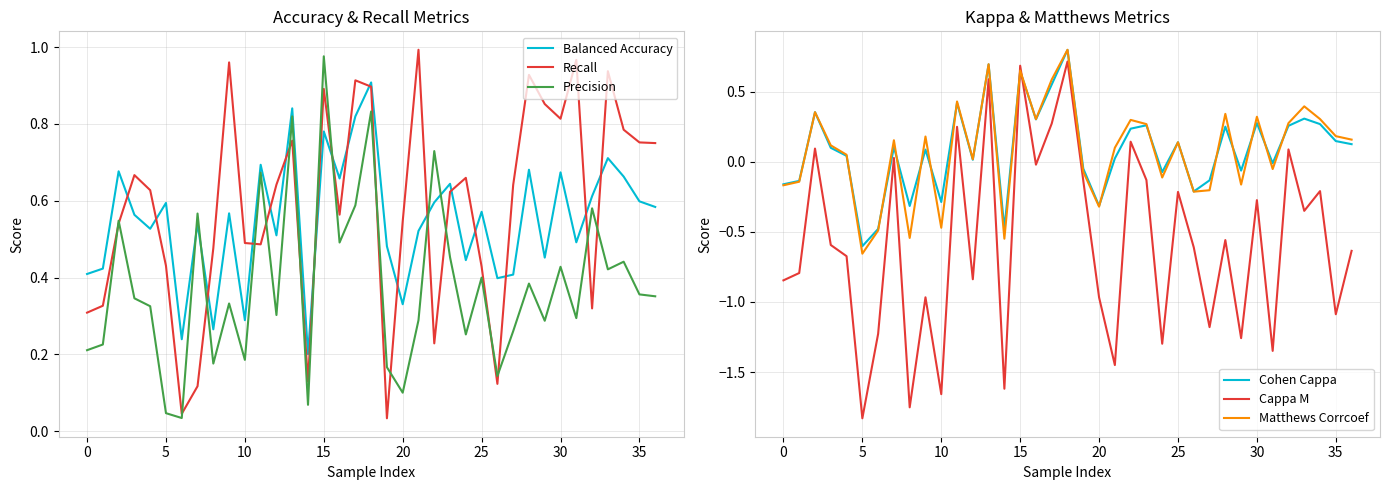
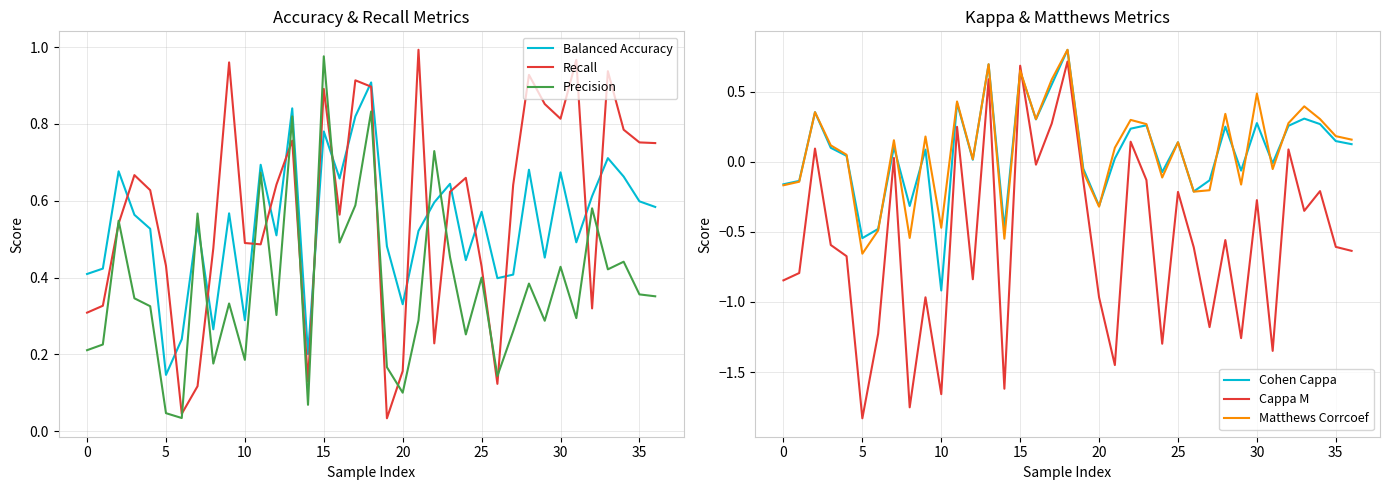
  {
    "Accuracy & Recall Metrics": {
      "Balanced Accuracy": {
        "0": 0.41,
-       "5": 0.59,
+       "5": 0.15,
        "10": 0.29,
        "15": 0.78,
        "20": 0.33,
        "25": 0.57,
        "30": 0.67,
        "35": 0.60
      },
      "Recall": {
        "0": 0.31,
        "5": 0.43,
        "10": 0.49,
        "15": 0.89,
-       "20": 0.55,
+       "20": 0.16,
        "25": 0.43,
        "30": 0.81,
        "35": 0.75
      },
      "Precision": {
        "0": 0.21,
        "5": 0.05,
        "10": 0.19,
        "15": 0.98,
        "20": 0.10,
        "25": 0.40,
        "30": 0.43,
        "35": 0.36
      }
    },
    "Kappa & Matthews Metrics": {
      "Cohen Cappa": {
-       "5": -0.60,
-       "10": -0.29,
+       "5": -0.54,
+       "10": -0.92,
        "30": 0.28,
        "35": 0.15
      },
      "Cappa M": {
        "0": -0.85,
        "5": -1.83,
        "10": -1.66,
        "15": 0.69,
        "20": -0.97,
        "25": -0.21,
        "30": -0.27,
-       "35": -1.09
+       "35": -0.61
      },
      "Matthews Corrcoef": {
        "5": -0.66,
        "10": -0.47,
-       "30": 0.32,
+       "30": 0.49,
        "35": 0.18
      }
    }
  }
